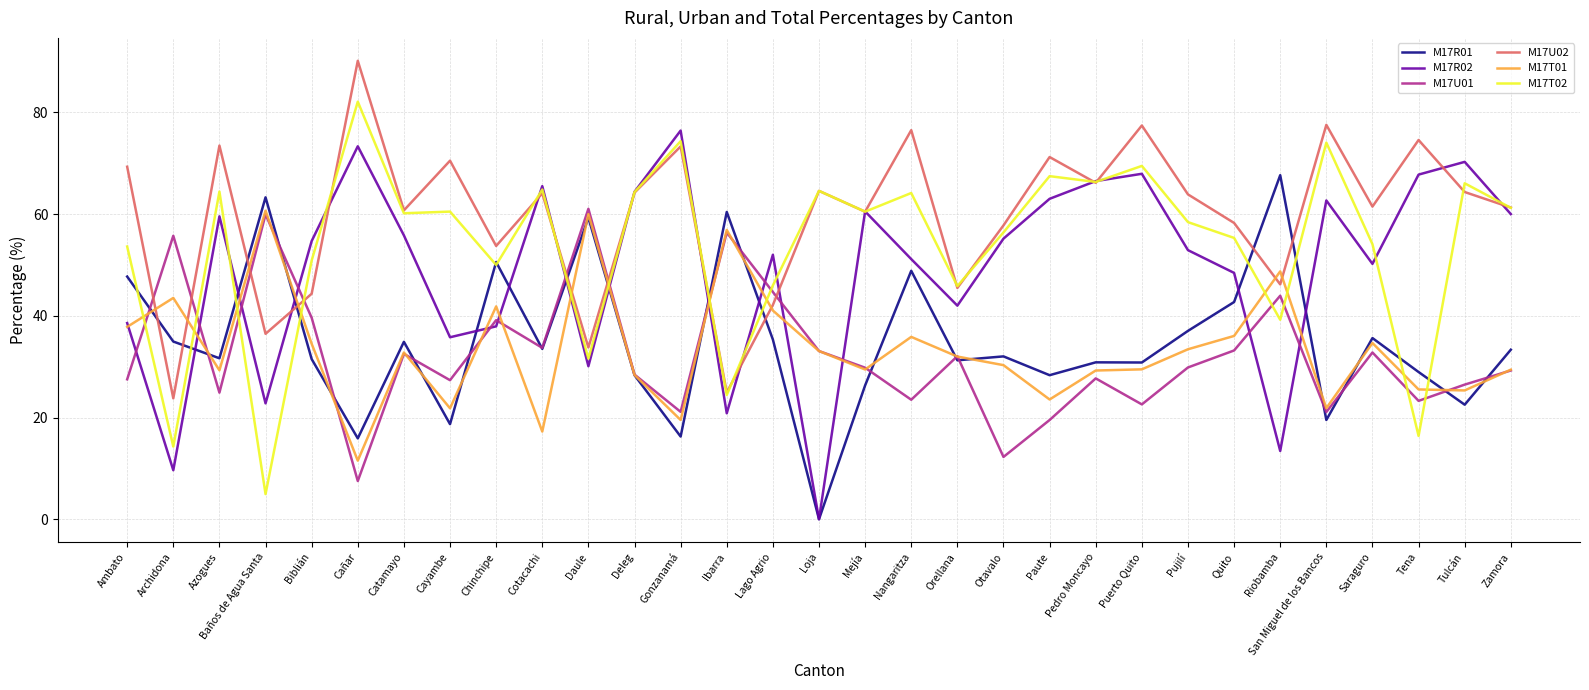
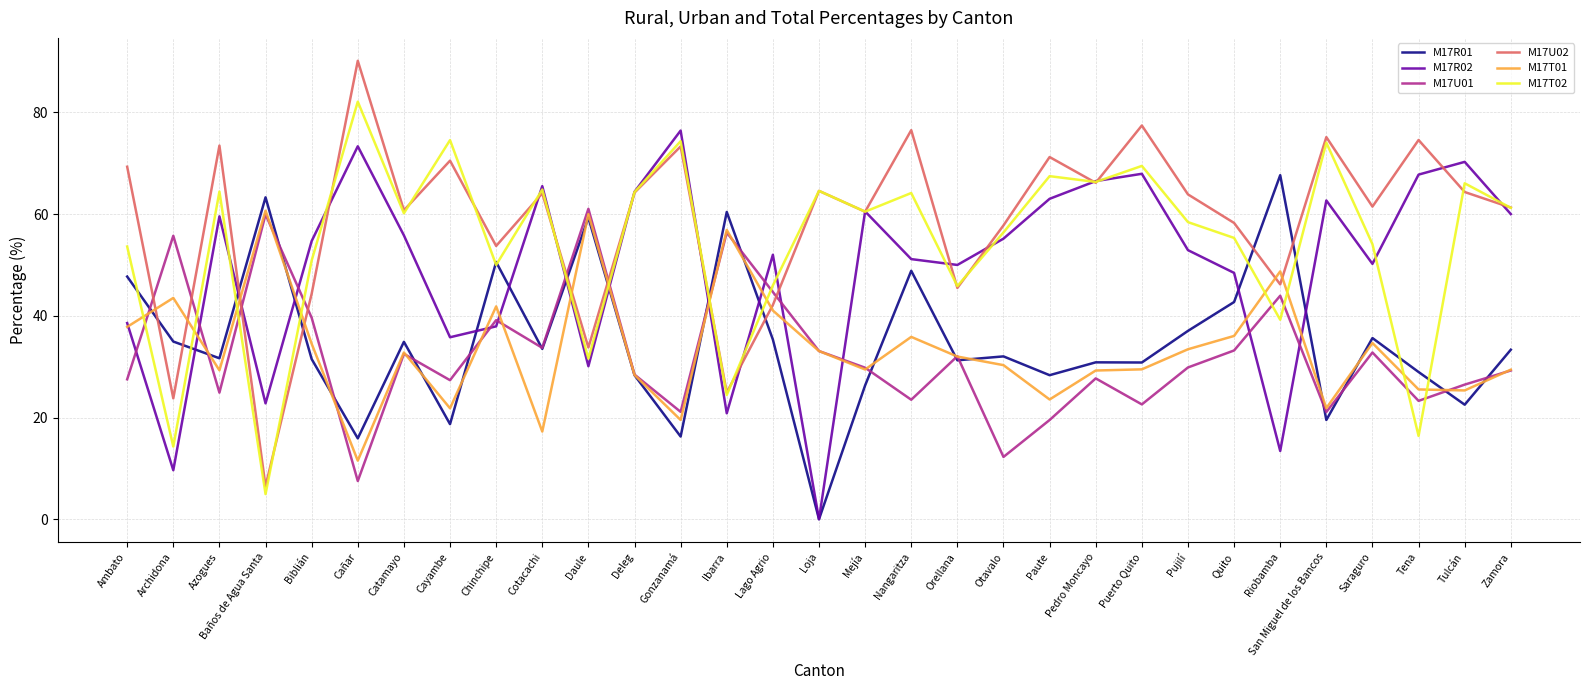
  {
    "M17R01": {
      "Ambato": 48,
      "Archidona": 35,
      "Azogues": 32,
      "Baños de Agua Santa": 63,
      "Biblián": 31,
      "Cañar": 16,
      "Catamayo": 35,
      "Cayambe": 19,
      "Chinchipe": 51,
      "Daule": 59,
      "Gonzanamá": 16,
      "Ibarra": 60,
      "Lago Agrio": 35,
      "Mejía": 26,
      "Nangaritza": 49,
      "Orellana": 31,
      "Otavalo": 32,
      "Paute": 28,
      "Pedro Moncayo": 31,
      "Puerto Quito": 31,
      "Pujilí": 37,
      "Quito": 43,
      "Riobamba": 68,
      "San Miguel de los Bancos": 20,
      "Saraguro": 36,
      "Tena": 29,
      "Tulcán": 23,
      "Zamora": 33
    },
    "M17R02": {
      "Ambato": 39,
      "Archidona": 10,
      "Azogues": 60,
      "Baños de Agua Santa": 23,
      "Biblián": 55,
      "Cañar": 73,
      "Catamayo": 56,
      "Cayambe": 36,
      "Chinchipe": 38,
      "Cotacachi": 66,
      "Daule": 30,
      "Gonzanamá": 76,
      "Ibarra": 21,
      "Lago Agrio": 52,
      "Nangaritza": 51,
-     "Orellana": 42,
+     "Orellana": 50,
      "Otavalo": 55,
      "Paute": 63,
      "Puerto Quito": 68,
      "Pujilí": 53,
      "Quito": 48,
      "Riobamba": 13,
      "San Miguel de los Bancos": 63,
      "Saraguro": 50,
      "Tena": 68,
      "Tulcán": 70,
      "Zamora": 60
    },
    "M17U01": {
      "Ambato": 28,
      "Archidona": 56,
      "Azogues": 25,
      "Baños de Agua Santa": 60,
      "Biblián": 40,
      "Cañar": 8,
      "Cayambe": 27,
      "Chinchipe": 39,
      "Daule": 61,
      "Gonzanamá": 21,
      "Ibarra": 56,
      "Lago Agrio": 45,
      "Nangaritza": 23,
      "Otavalo": 12,
      "Paute": 20,
      "Pedro Moncayo": 28,
      "Puerto Quito": 23,
      "Pujilí": 30,
      "Quito": 33,
      "Riobamba": 44,
      "San Miguel de los Bancos": 21,
      "Saraguro": 33,
      "Tena": 23,
      "Tulcán": 26
    },
    "M17U02": {
      "Ambato": 69,
      "Archidona": 24,
      "Azogues": 73,
-     "Baños de Agua Santa": 36,
+     "Baños de Agua Santa": 6,
      "Biblián": 44,
      "Cañar": 90,
      "Catamayo": 61,
      "Cayambe": 71,
      "Chinchipe": 54,
      "Cotacachi": 64,
      "Daule": 34,
      "Gonzanamá": 73,
      "Ibarra": 25,
      "Lago Agrio": 42,
      "Nangaritza": 77,
      "Otavalo": 58,
      "Paute": 71,
      "Puerto Quito": 77,
      "Pujilí": 64,
      "Quito": 58,
      "Riobamba": 46,
-     "San Miguel de los Bancos": 78,
+     "San Miguel de los Bancos": 75,
      "Saraguro": 61,
      "Tena": 75,
      "Tulcán": 64
    },
    "M17T01": {
      "Ambato": 38,
      "Archidona": 44,
      "Azogues": 29,
      "Baños de Agua Santa": 61,
      "Biblián": 34,
      "Cañar": 12,
      "Cayambe": 22,
      "Chinchipe": 42,
      "Cotacachi": 17,
      "Daule": 60,
      "Gonzanamá": 20,
      "Ibarra": 57,
      "Lago Agrio": 41,
      "Nangaritza": 36,
      "Otavalo": 30,
      "Paute": 24,
      "Pedro Moncayo": 29,
      "Puerto Quito": 29,
      "Pujilí": 33,
      "Quito": 36,
      "Riobamba": 49,
      "San Miguel de los Bancos": 22,
      "Saraguro": 35,
      "Tena": 26,
      "Tulcán": 25
    },
    "M17T02": {
      "Ambato": 54,
      "Archidona": 14,
      "Azogues": 64,
      "Baños de Agua Santa": 5,
      "Biblián": 51,
      "Cañar": 82,
      "Catamayo": 60,
-     "Cayambe": 60,
+     "Cayambe": 75,
      "Chinchipe": 50,
      "Cotacachi": 65,
      "Daule": 32,
      "Gonzanamá": 74,
      "Ibarra": 24,
      "Lago Agrio": 46,
      "Nangaritza": 64,
      "Otavalo": 56,
      "Paute": 67,
      "Puerto Quito": 69,
      "Pujilí": 58,
      "Quito": 55,
      "Riobamba": 39,
      "San Miguel de los Bancos": 74,
      "Saraguro": 54,
      "Tena": 16,
      "Tulcán": 66
    }
  }
